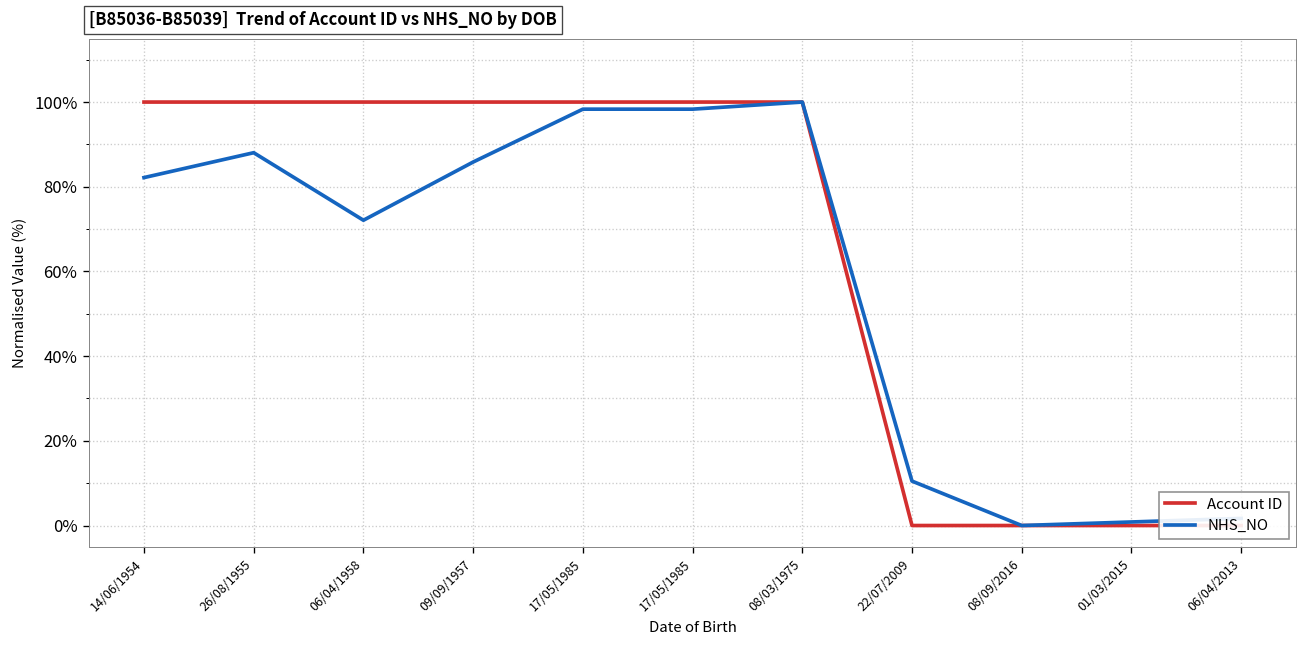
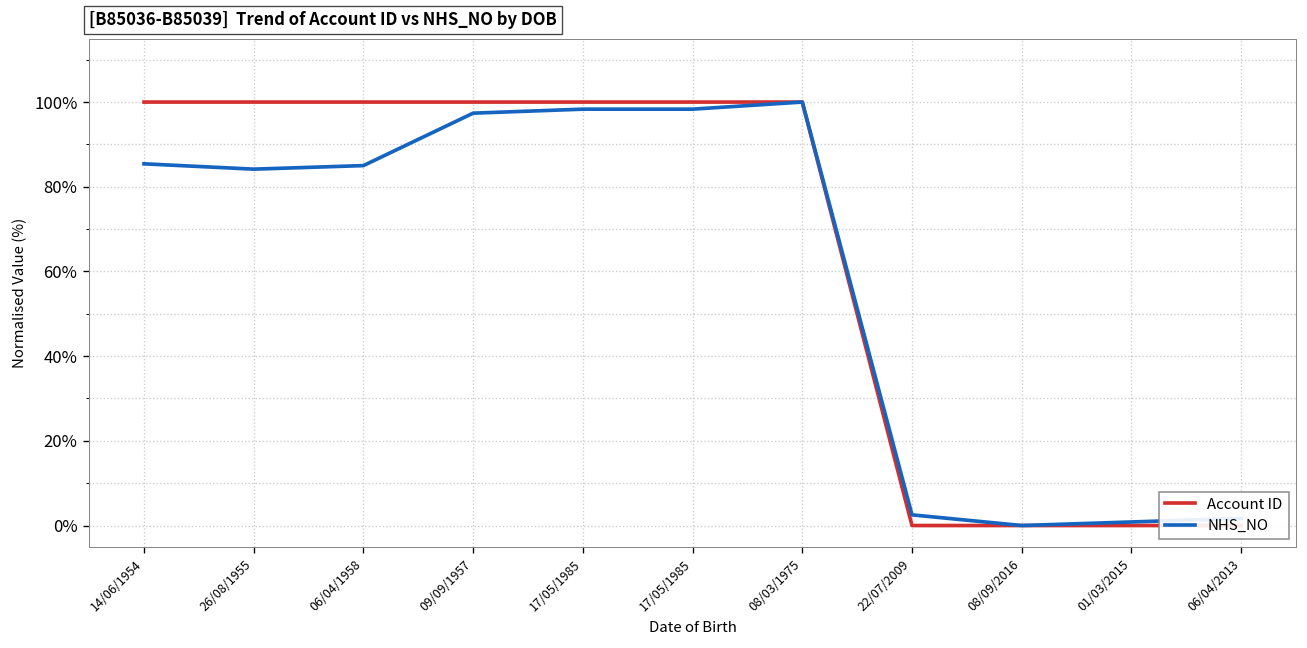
  {
    "Account ID": {
      "14/06/1954": "100%",
      "26/08/1955": "100%",
      "06/04/1958": "100%",
      "09/09/1957": "100%",
      "22/07/2009": "0%",
      "01/03/2015": "0%"
    },
    "NHS_NO": {
-     "14/06/1954": "82%",
-     "26/08/1955": "88%",
-     "06/04/1958": "72%",
-     "09/09/1957": "86%",
-     "22/07/2009": "10%",
+     "14/06/1954": "85%",
+     "26/08/1955": "84%",
+     "06/04/1958": "85%",
+     "09/09/1957": "97%",
+     "22/07/2009": "3%",
      "01/03/2015": "1%"
    }
  }
